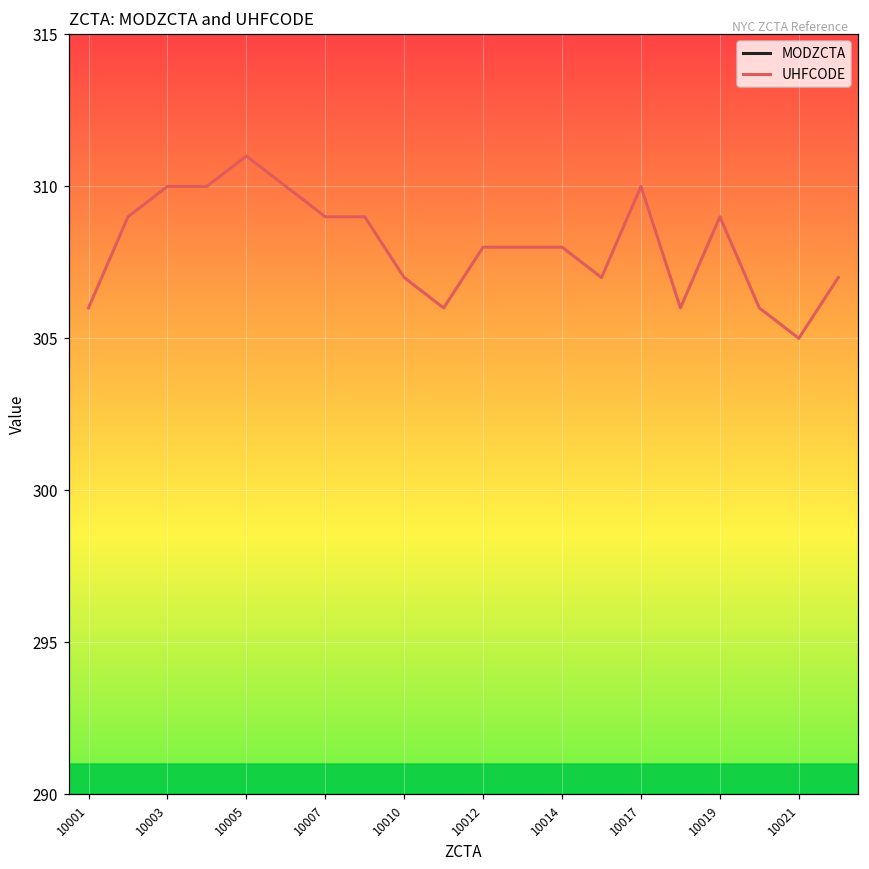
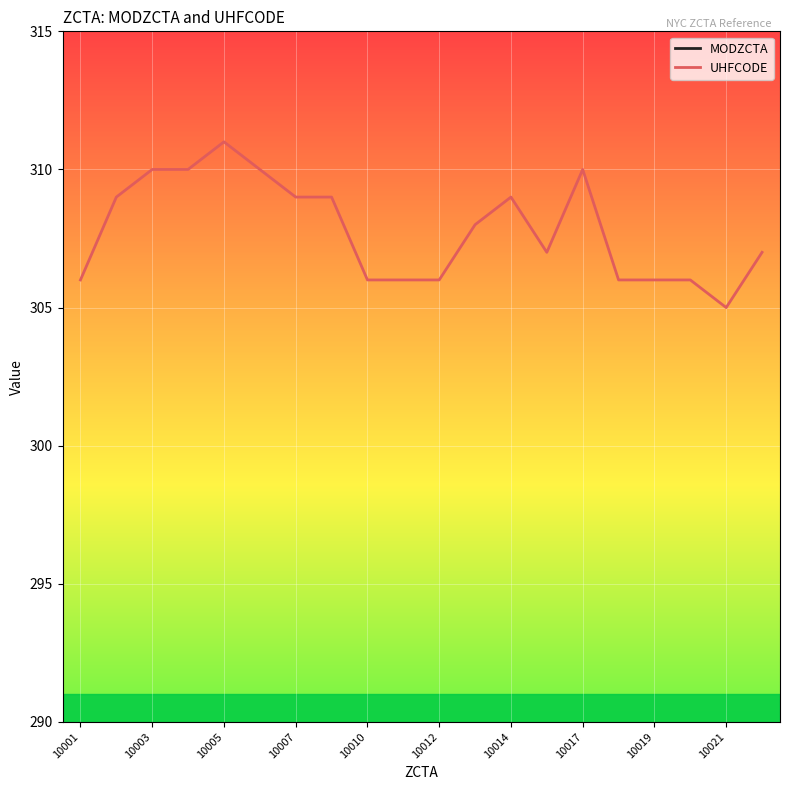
  {
    "UHFCODE": {
      "10001": 306,
      "10003": 310,
      "10005": 311,
      "10007": 309,
-     "10010": 307,
-     "10012": 308,
-     "10014": 308,
+     "10010": 306,
+     "10012": 306,
+     "10014": 309,
      "10017": 310,
-     "10019": 309,
+     "10019": 306,
      "10021": 305
    }
  }
